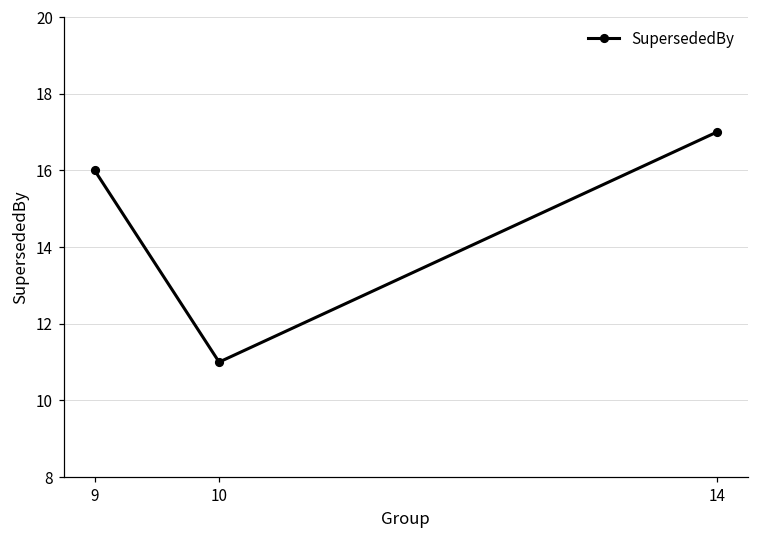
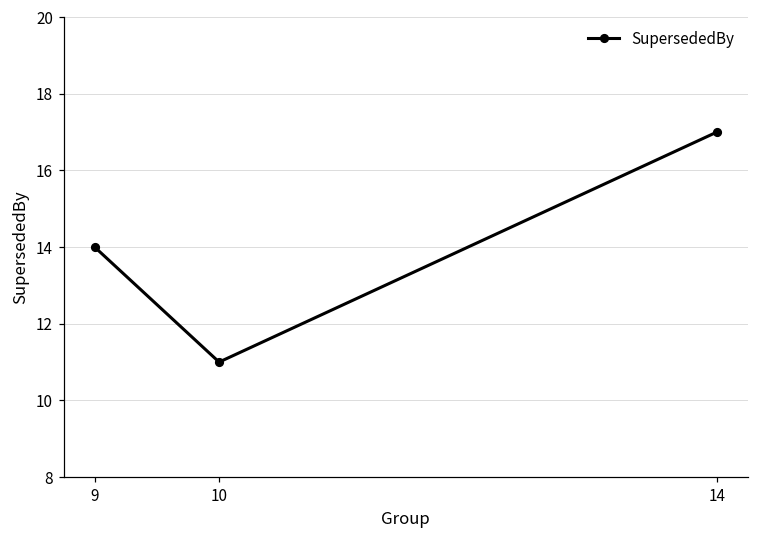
  {
-   "9": 16,
+   "9": 14,
    "10": 11,
    "14": 17
  }
